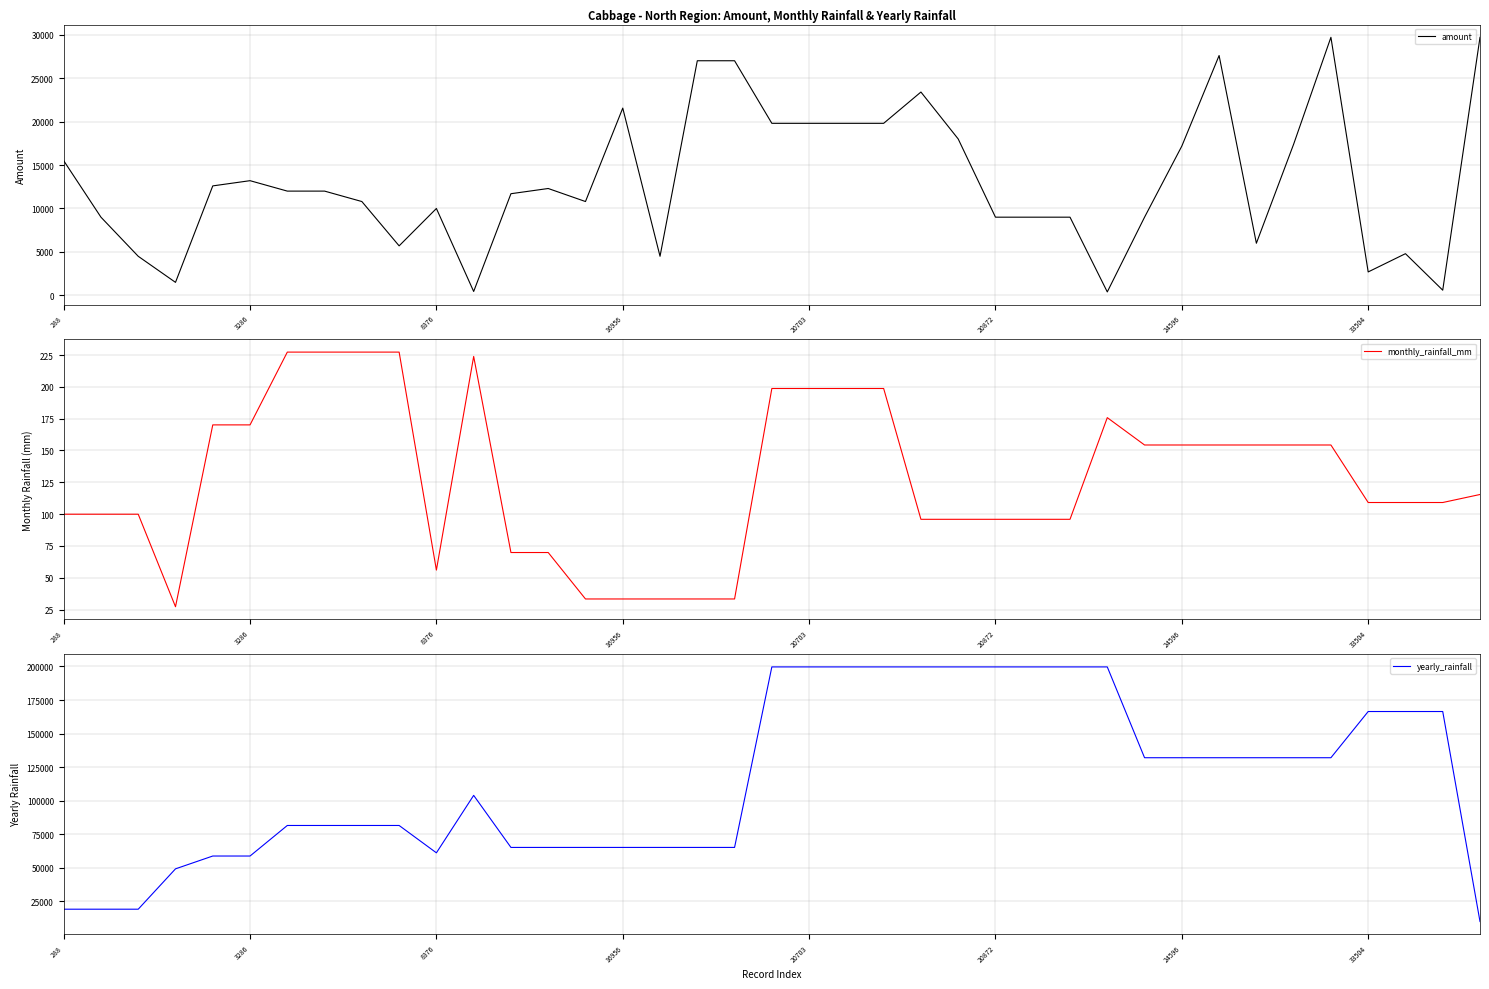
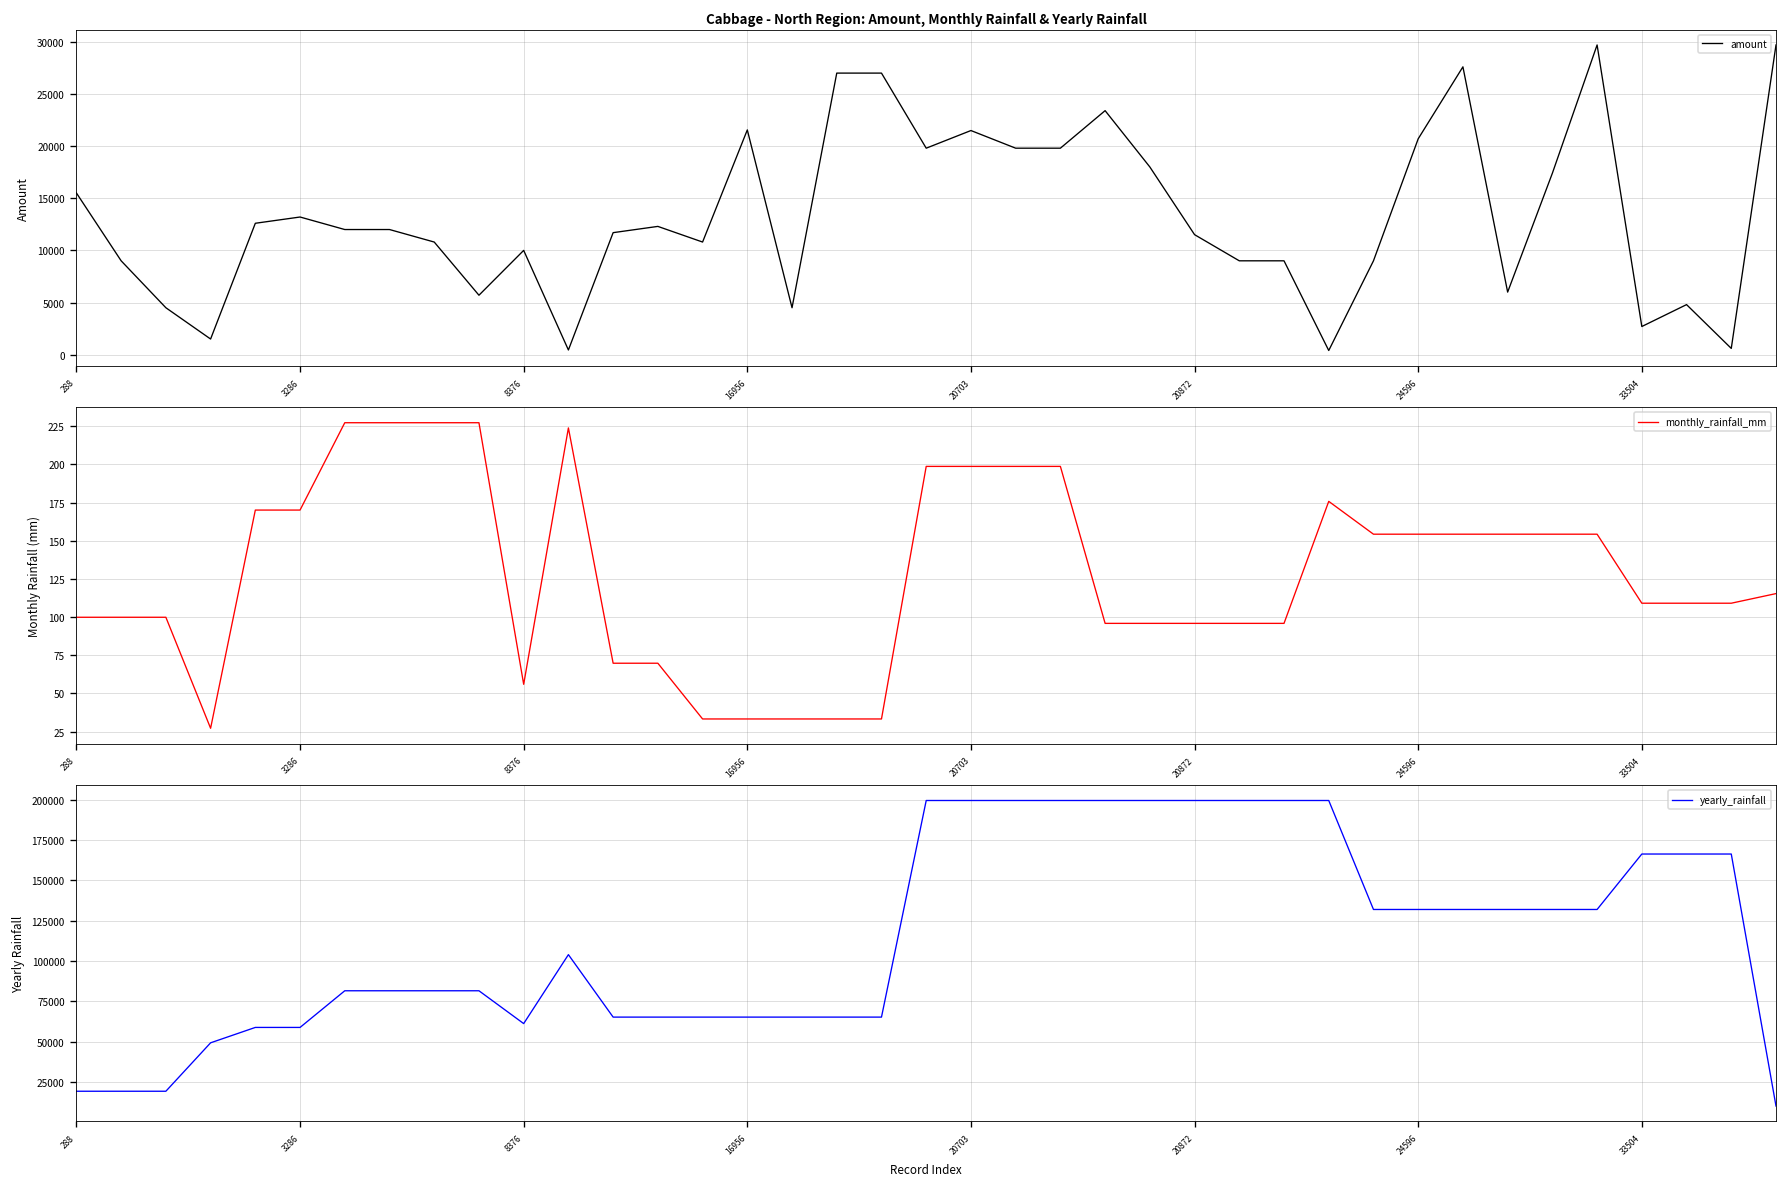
  {
    "Cabbage - North Region: Amount, Monthly Rainfall & Yearly Rainfall": {
      "288": 16000,
      "3286": 13000,
      "8376": 10000,
      "16956": 22000,
-     "20703": 20000,
-     "20872": 9000,
-     "24596": 17000,
+     "20703": 21000,
+     "20872": 12000,
+     "24596": 21000,
      "33504": 3000
    }
  }
